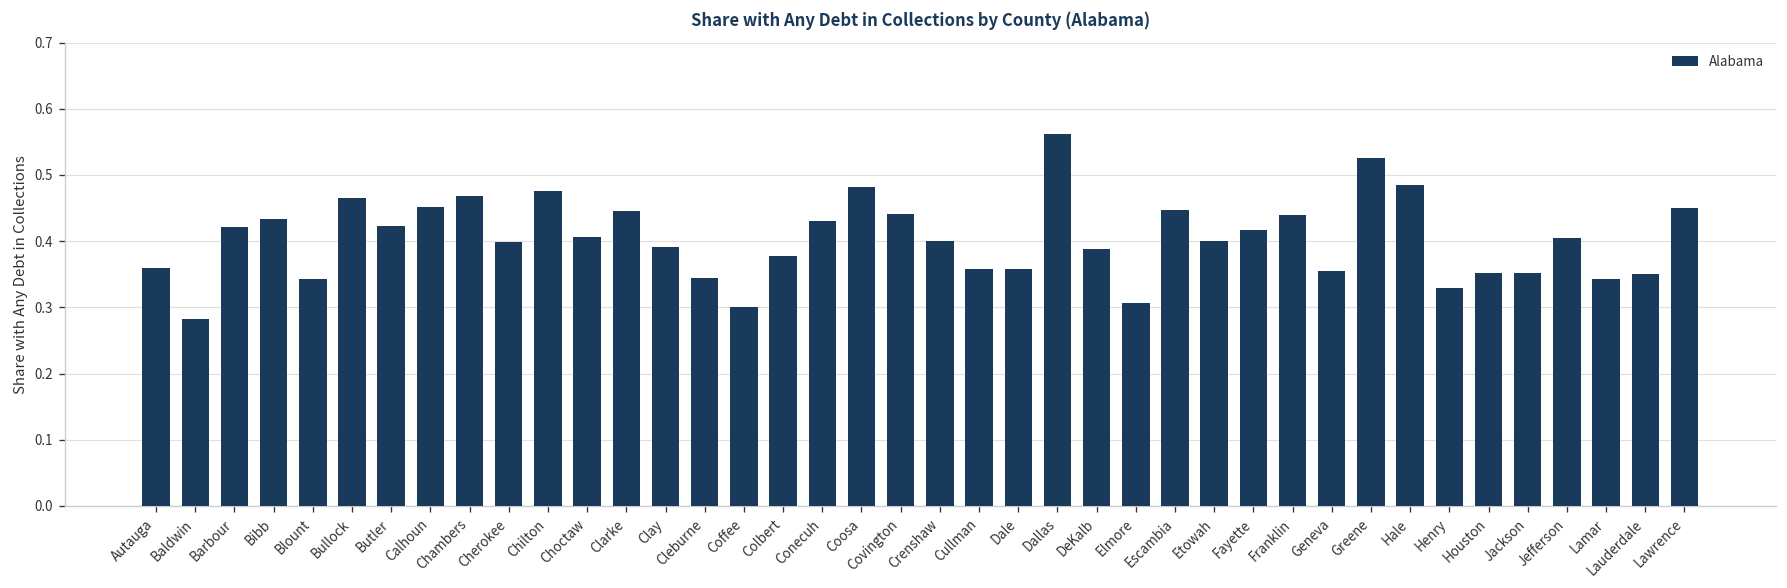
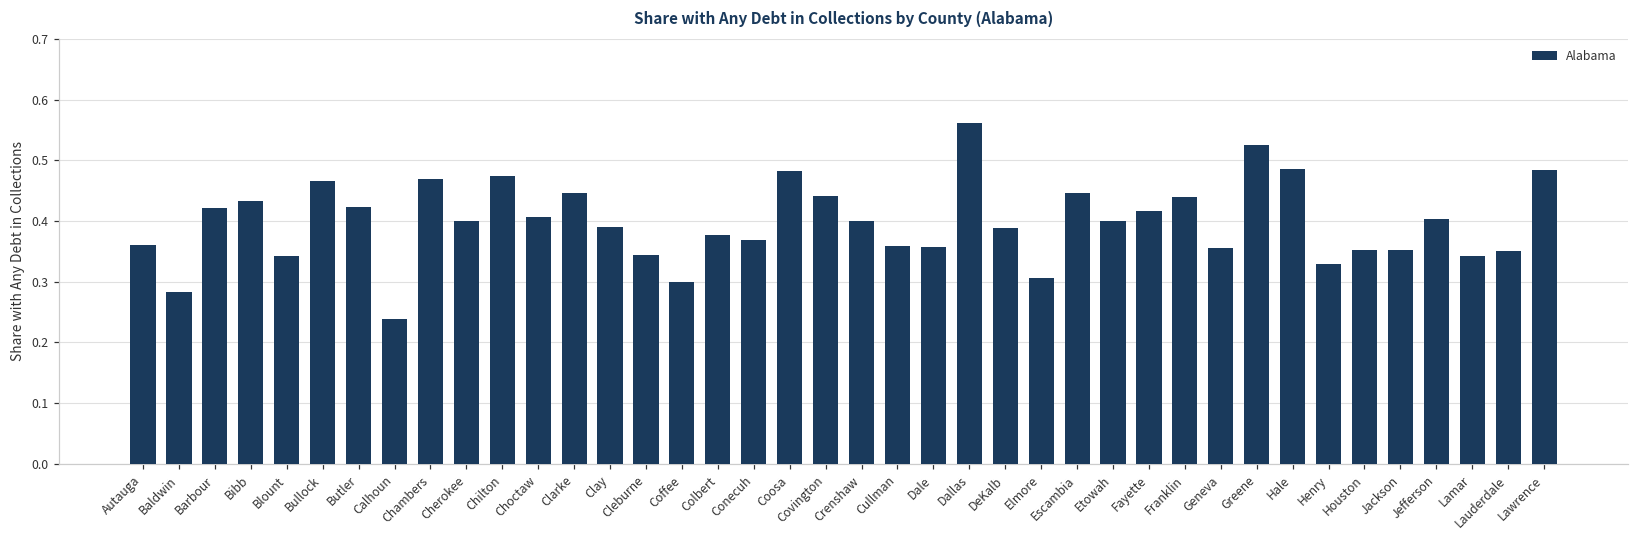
  {
    "Autauga": 0.36,
    "Baldwin": 0.28,
    "Barbour": 0.42,
    "Bibb": 0.43,
    "Blount": 0.34,
    "Bullock": 0.47,
    "Butler": 0.42,
-   "Calhoun": 0.45,
+   "Calhoun": 0.24,
    "Chambers": 0.47,
    "Cherokee": 0.40,
    "Chilton": 0.48,
    "Choctaw": 0.41,
    "Clarke": 0.45,
    "Clay": 0.39,
    "Cleburne": 0.34,
    "Coffee": 0.30,
    "Colbert": 0.38,
-   "Conecuh": 0.43,
+   "Conecuh": 0.37,
    "Coosa": 0.48,
    "Covington": 0.44,
    "Crenshaw": 0.40,
    "Cullman": 0.36,
    "Dale": 0.36,
    "Dallas": 0.56,
    "DeKalb": 0.39,
    "Elmore": 0.31,
    "Escambia": 0.45,
    "Etowah": 0.40,
    "Fayette": 0.42,
    "Franklin": 0.44,
    "Geneva": 0.36,
    "Greene": 0.53,
    "Hale": 0.49,
    "Henry": 0.33,
    "Houston": 0.35,
    "Jackson": 0.35,
    "Jefferson": 0.40,
    "Lamar": 0.34,
    "Lauderdale": 0.35,
-   "Lawrence": 0.45
+   "Lawrence": 0.48
  }
